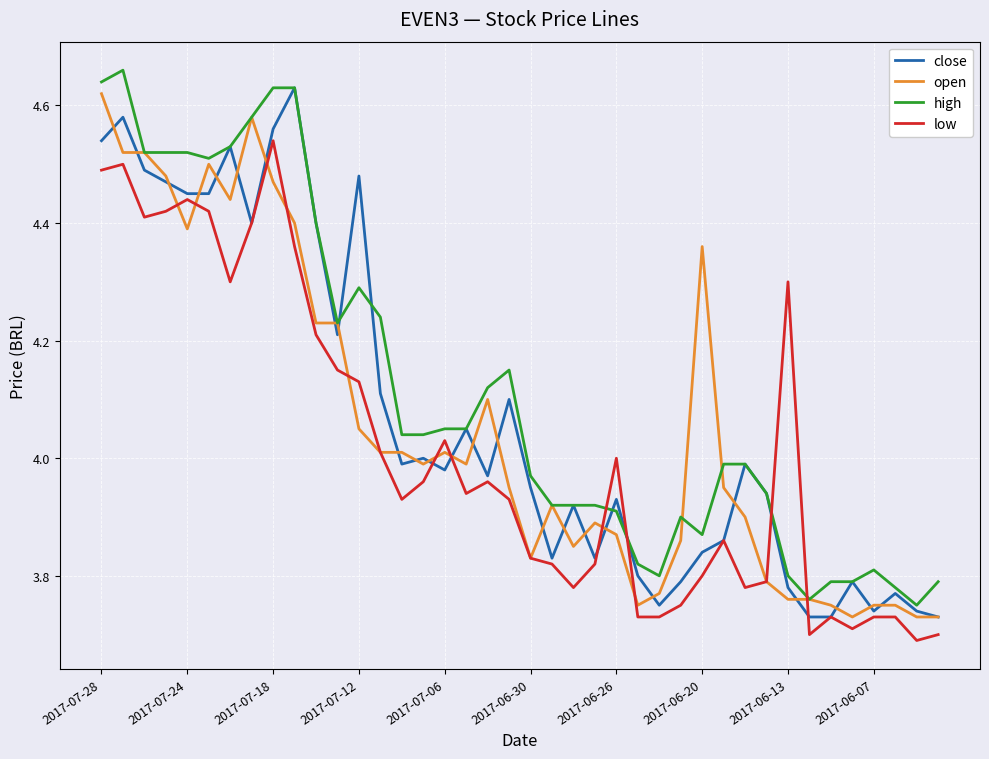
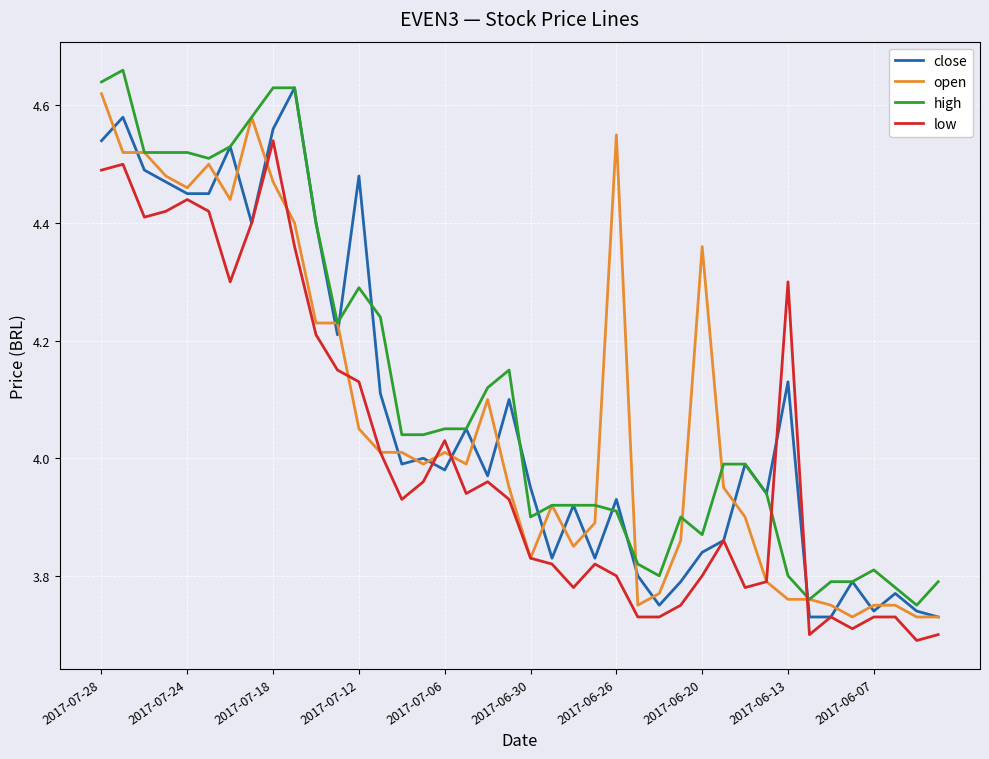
  {
    "close": {
      "2017-07-28": 4.54,
      "2017-07-24": 4.45,
      "2017-07-18": 4.56,
      "2017-07-12": 4.48,
      "2017-07-06": 3.98,
      "2017-06-30": 3.95,
      "2017-06-26": 3.93,
      "2017-06-20": 3.84,
-     "2017-06-13": 3.78,
+     "2017-06-13": 4.13,
      "2017-06-07": 3.74
    },
    "open": {
      "2017-07-28": 4.62,
-     "2017-07-24": 4.39,
+     "2017-07-24": 4.46,
      "2017-07-18": 4.47,
      "2017-07-12": 4.05,
      "2017-07-06": 4.01,
-     "2017-06-26": 3.87,
+     "2017-06-26": 4.55,
      "2017-06-20": 4.36,
      "2017-06-13": 3.76,
      "2017-06-07": 3.75
    },
    "high": {
      "2017-07-28": 4.64,
      "2017-07-24": 4.52,
      "2017-07-18": 4.63,
      "2017-07-12": 4.29,
      "2017-07-06": 4.05,
-     "2017-06-30": 3.97,
+     "2017-06-30": 3.90,
      "2017-06-26": 3.91,
      "2017-06-20": 3.87,
      "2017-06-13": 3.80,
      "2017-06-07": 3.81
    },
    "low": {
      "2017-07-28": 4.49,
      "2017-07-24": 4.44,
      "2017-07-18": 4.54,
      "2017-07-12": 4.13,
      "2017-07-06": 4.03,
-     "2017-06-26": 4.0,
+     "2017-06-26": 3.8,
      "2017-06-20": 3.8,
      "2017-06-13": 4.3,
      "2017-06-07": 3.73
    }
  }
